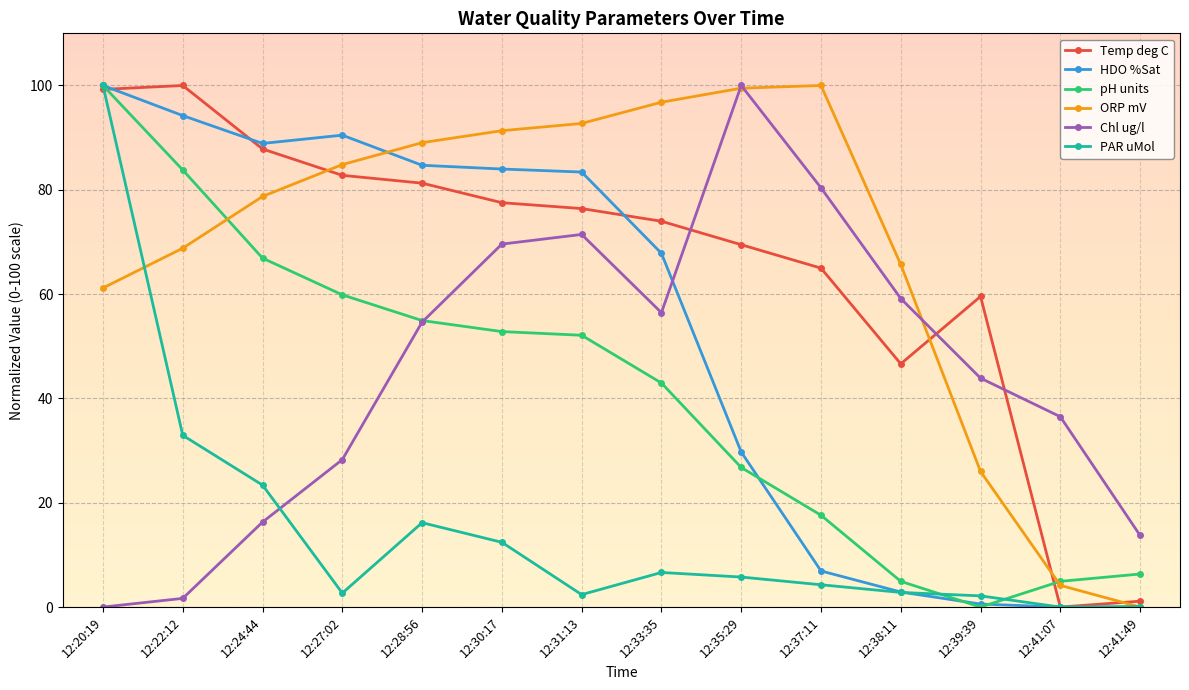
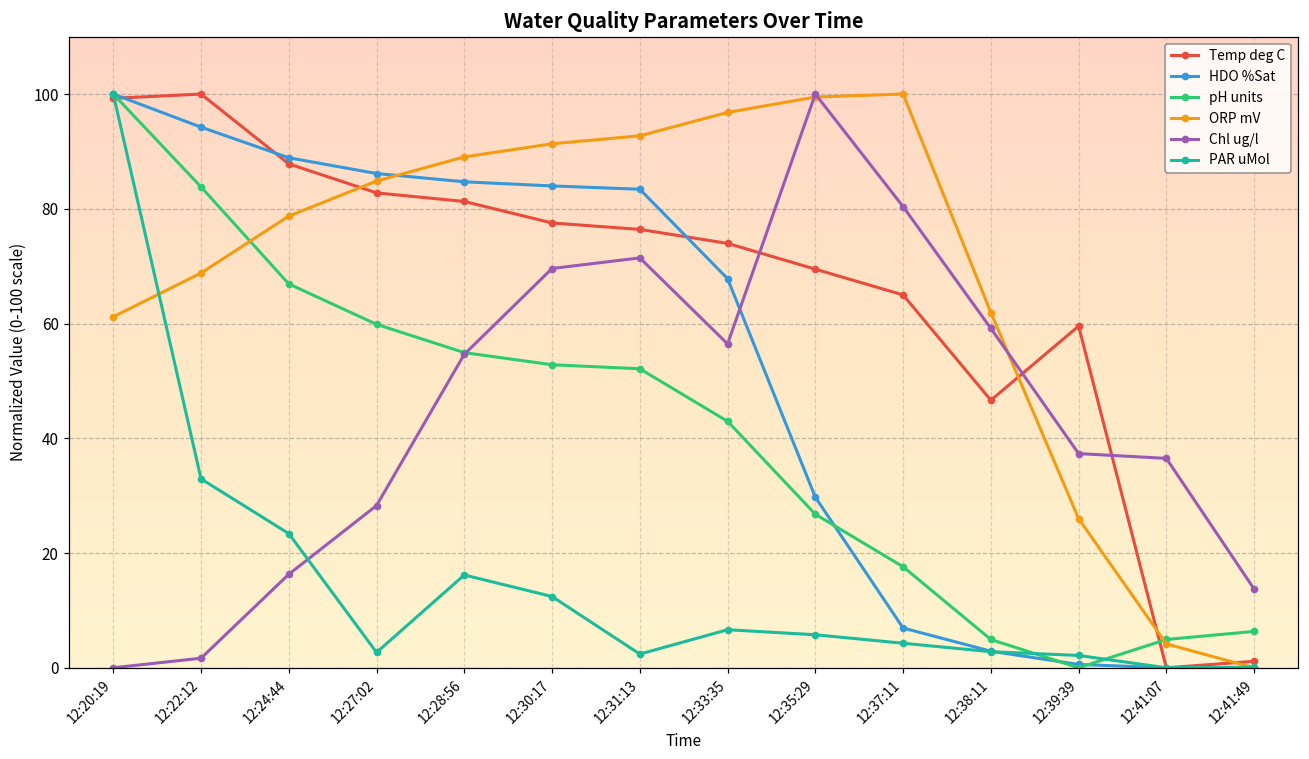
  {
    "Temp deg C": {
      "12:20:19": 99,
      "12:22:12": 100,
      "12:24:44": 88,
      "12:27:02": 83,
      "12:28:56": 81,
      "12:30:17": 78,
      "12:31:13": 76,
      "12:33:35": 74,
      "12:35:29": 69,
      "12:37:11": 65,
      "12:38:11": 47,
      "12:39:39": 60,
      "12:41:49": 1
    },
    "HDO %Sat": {
      "12:22:12": 94,
      "12:24:44": 89,
-     "12:27:02": 90,
+     "12:27:02": 86,
      "12:28:56": 85,
      "12:30:17": 84,
      "12:31:13": 83,
      "12:33:35": 68,
      "12:35:29": 30,
      "12:37:11": 7,
      "12:39:39": 1
    },
    "ORP mV": {
      "12:20:19": 61,
      "12:22:12": 69,
      "12:24:44": 79,
      "12:27:02": 85,
      "12:28:56": 89,
      "12:30:17": 91,
      "12:31:13": 93,
      "12:33:35": 97,
      "12:35:29": 99,
      "12:37:11": 100,
-     "12:38:11": 66,
+     "12:38:11": 62,
      "12:39:39": 26,
      "12:41:07": 4
    },
    "Chl ug/l": {
      "12:20:19": 0,
      "12:22:12": 2,
      "12:24:44": 16,
      "12:27:02": 28,
      "12:30:17": 70,
      "12:31:13": 71,
      "12:33:35": 56,
      "12:35:29": 100,
      "12:37:11": 80,
      "12:38:11": 59,
-     "12:39:39": 44,
+     "12:39:39": 37,
      "12:41:07": 36,
      "12:41:49": 14
    }
  }
